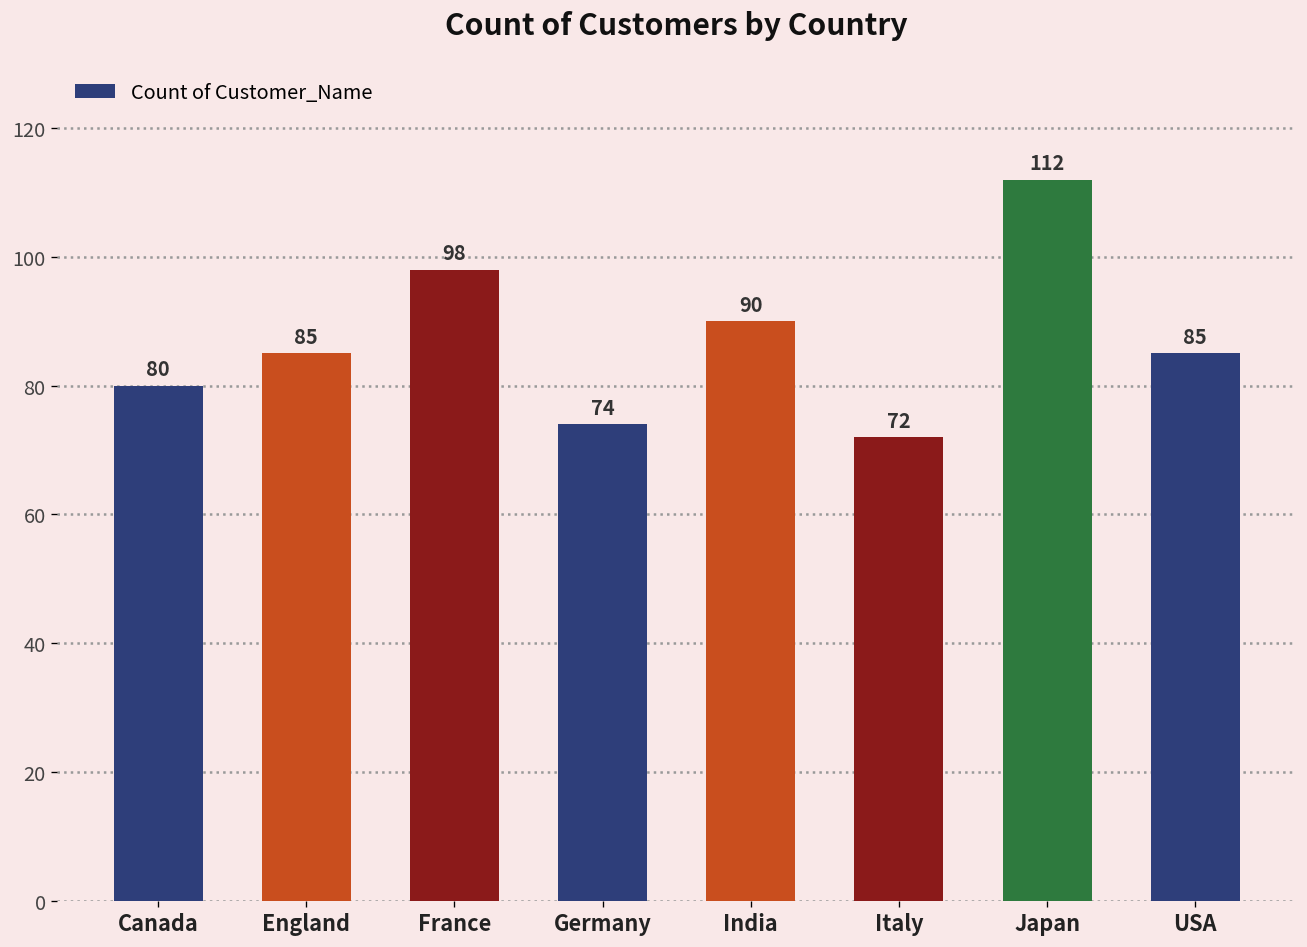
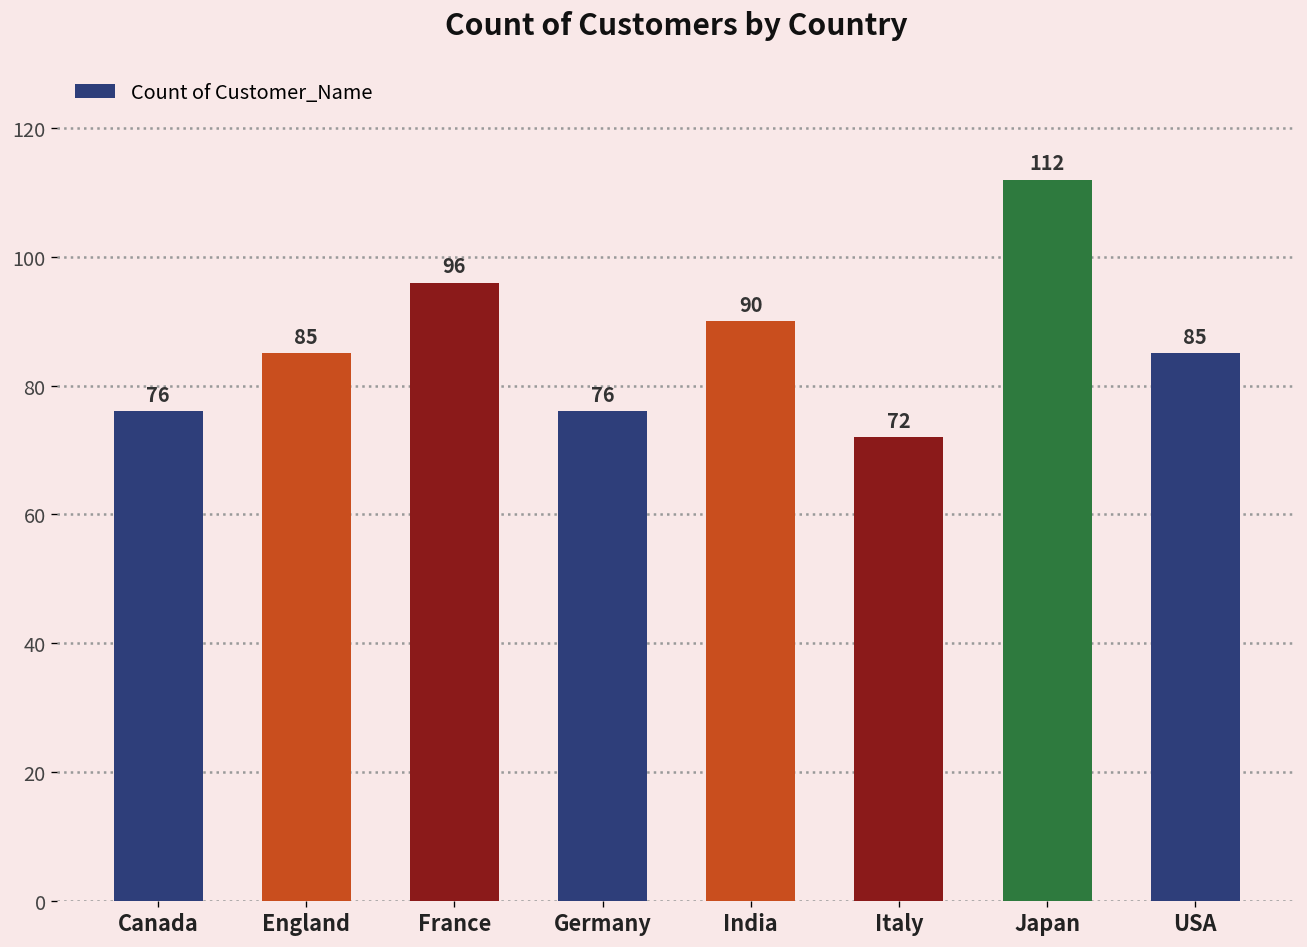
  {
-   "Canada": 80,
+   "Canada": 76,
    "England": 85,
-   "France": 98,
-   "Germany": 74,
+   "France": 96,
+   "Germany": 76,
    "India": 90,
    "Italy": 72,
    "Japan": 112,
    "USA": 85
  }
